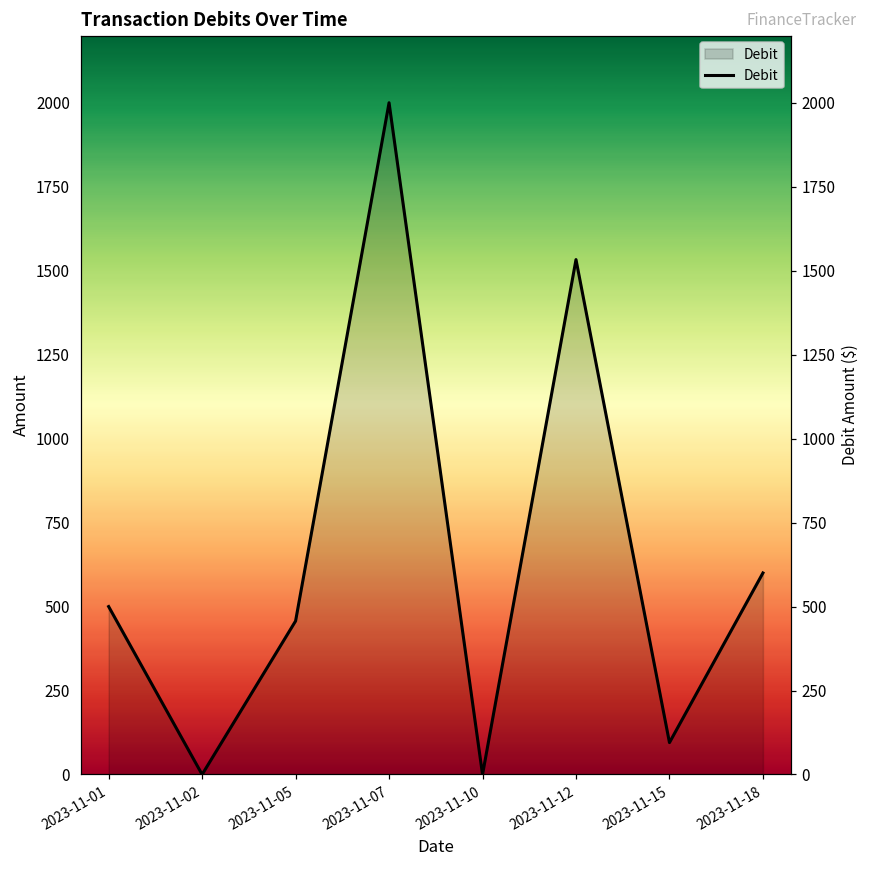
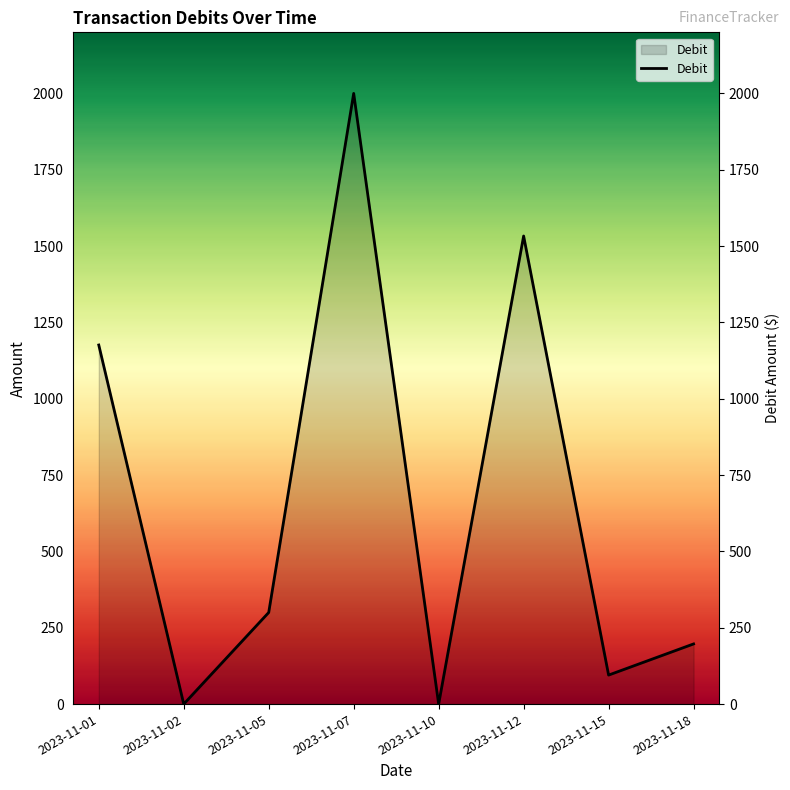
  {
-   "2023-11-01": 500,
+   "2023-11-01": 1180,
    "2023-11-02": 0,
-   "2023-11-05": 460,
+   "2023-11-05": 300,
    "2023-11-07": 2000,
    "2023-11-10": 0,
    "2023-11-12": 1530,
    "2023-11-15": 100,
-   "2023-11-18": 600
+   "2023-11-18": 200
  }
